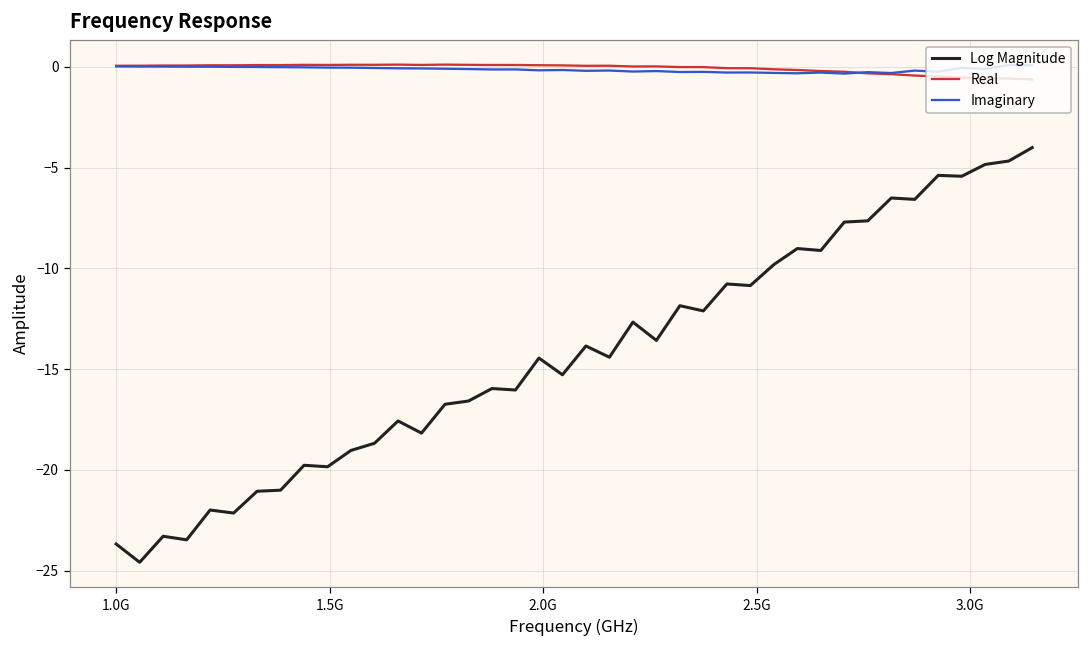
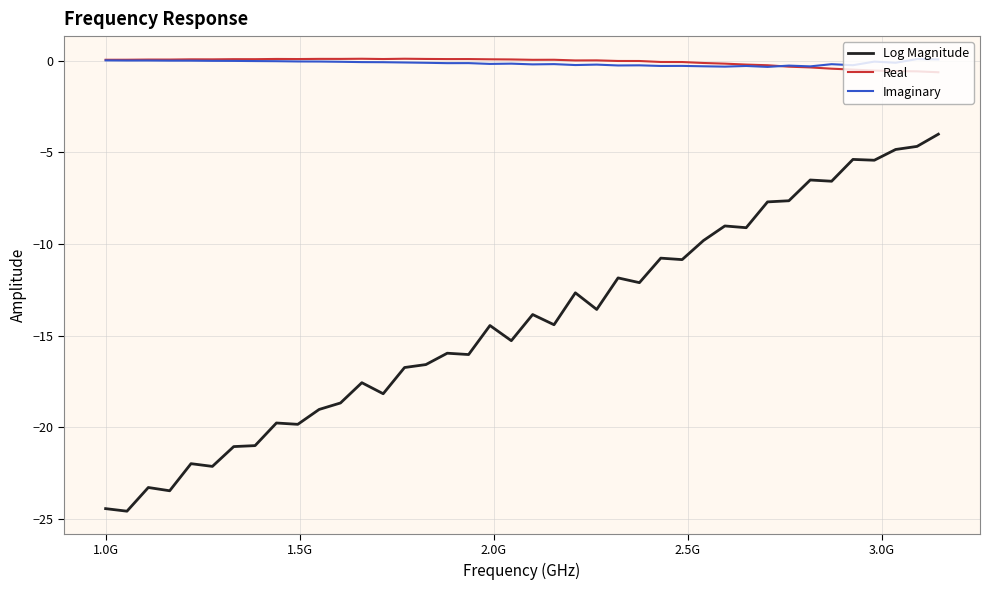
  {
    "Log Magnitude": {
-     "1.0G": -23.7
+     "1.0G": -24.4
    }
  }
